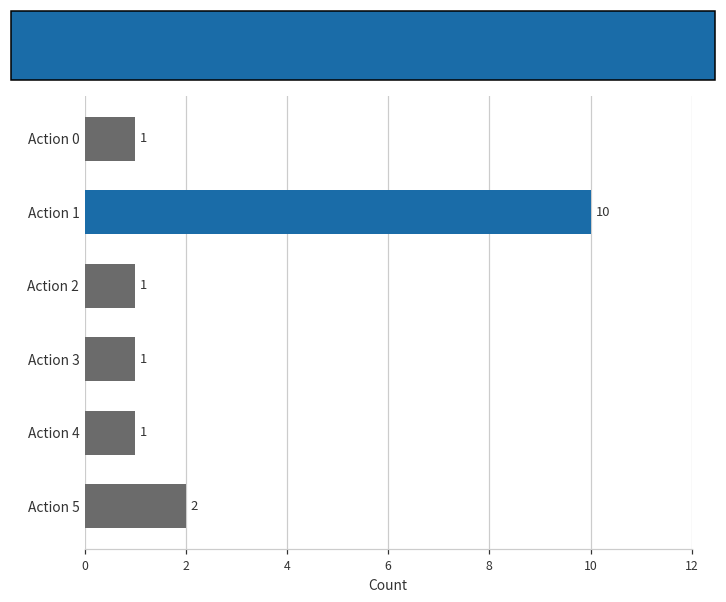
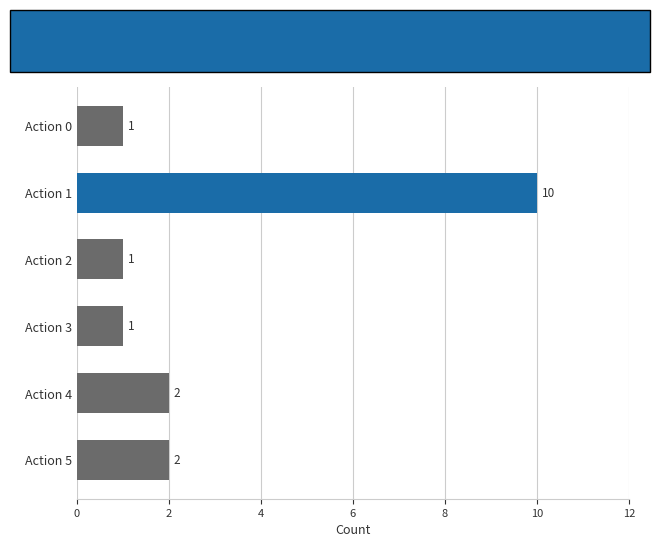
  {
    "Action 0": 1,
    "Action 1": 10,
    "Action 2": 1,
    "Action 3": 1,
-   "Action 4": 1,
+   "Action 4": 2,
    "Action 5": 2
  }
